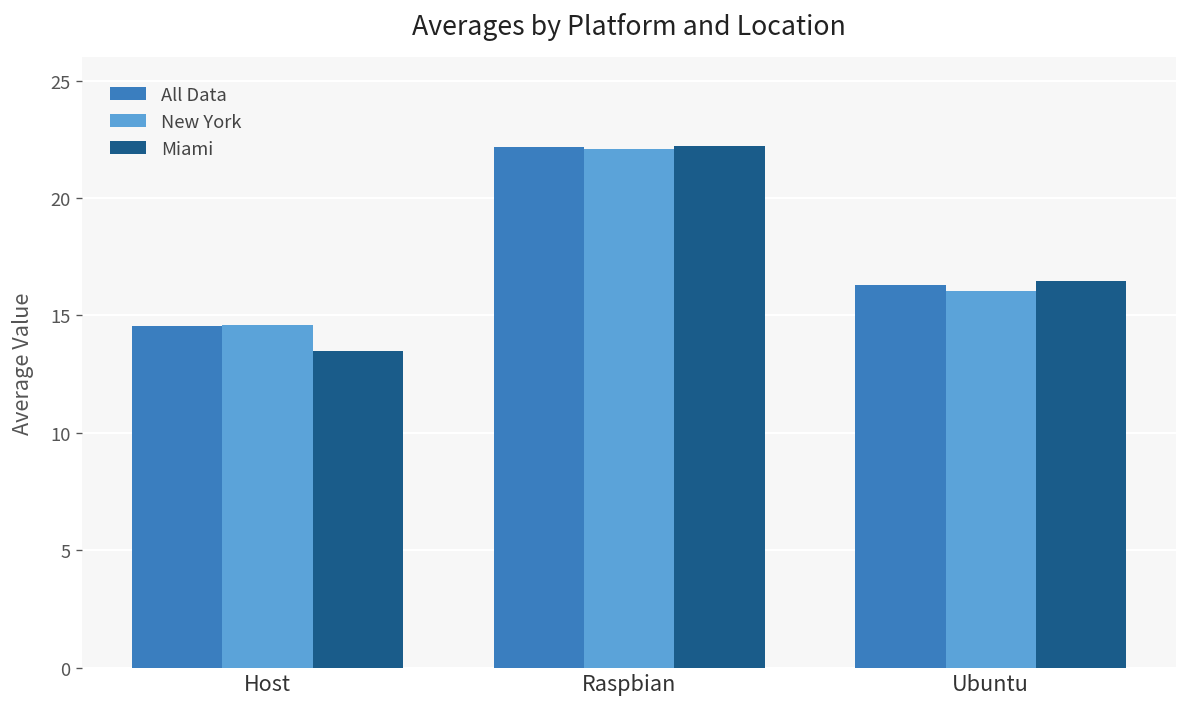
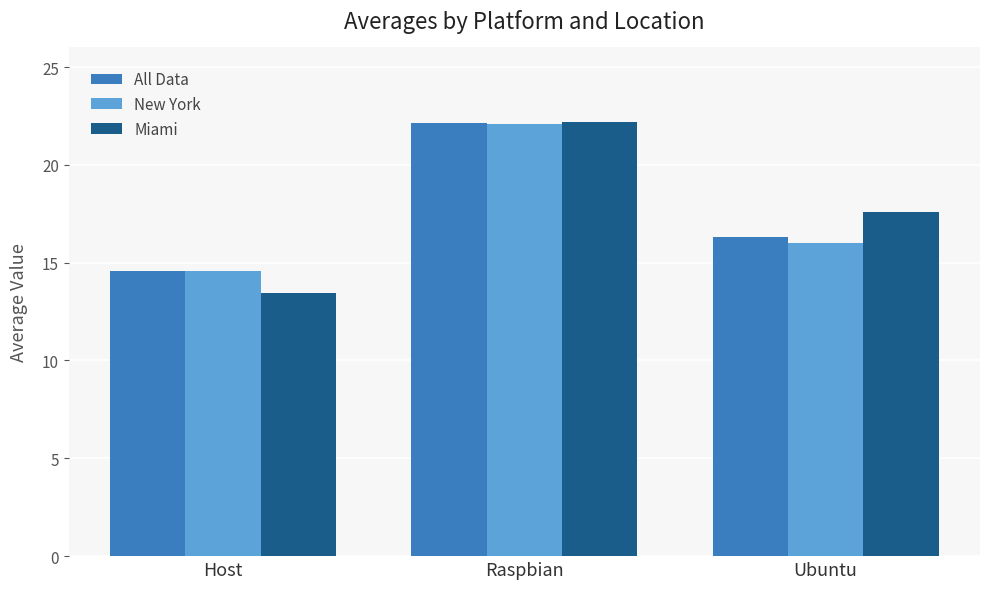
  {
    "Miami": {
      "Host": 13.5,
      "Raspbian": 22.2,
-     "Ubuntu": 16.5
+     "Ubuntu": 17.6
    }
  }
